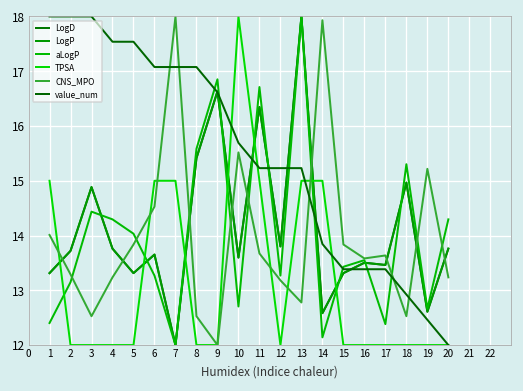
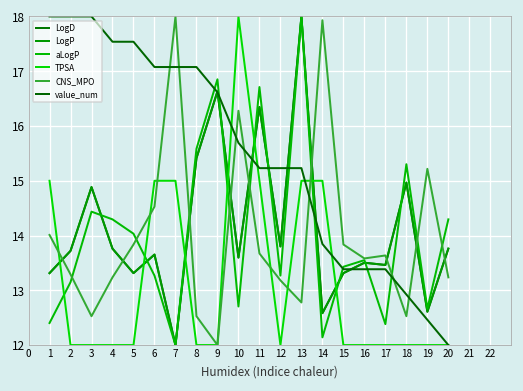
  {
    "CNS_MPO": {
      "1": 14.0,
      "2": 13.3,
      "3": 12.5,
      "4": 13.2,
      "5": 13.8,
      "6": 14.5,
      "7": 18.0,
      "8": 12.5,
-     "10": 15.5,
+     "10": 16.3,
      "11": 13.7,
      "12": 13.2,
      "13": 12.8,
      "14": 17.9,
      "15": 13.8,
      "17": 13.6,
      "18": 12.5,
      "19": 15.2,
      "20": 13.2
    }
  }
